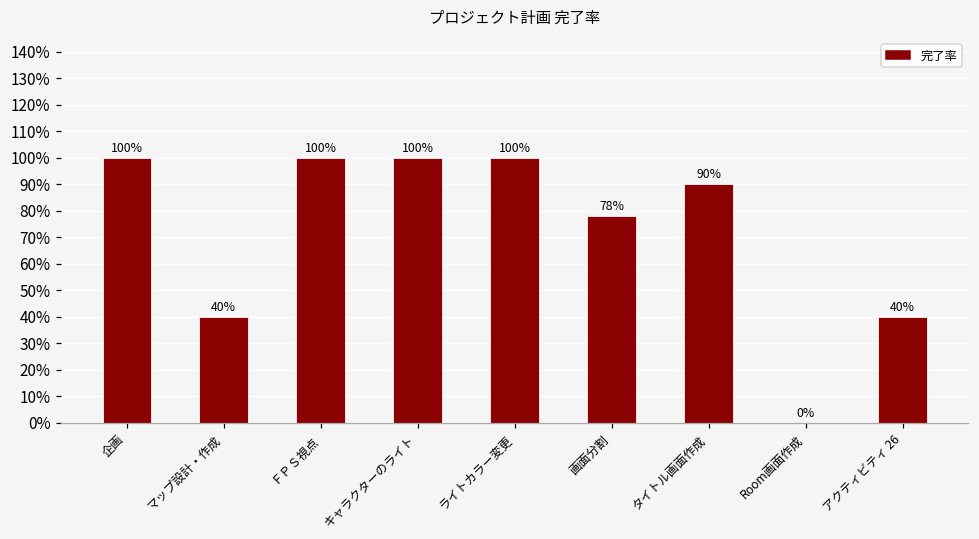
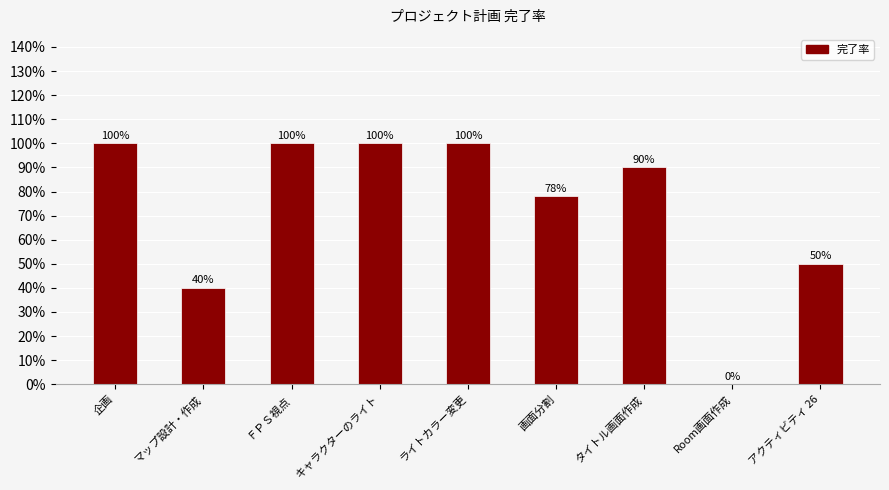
  {
    "企画": "100%",
    "マップ設計・作成": "40%",
    "ＦＰＳ視点": "100%",
    "キャラクターのライト": "100%",
    "ライトカラー変更": "100%",
    "画面分割": "78%",
    "タイトル画面作成": "90%",
    "Room画面作成": "0%",
-   "アクティビティ 26": "40%"
+   "アクティビティ 26": "50%"
  }
